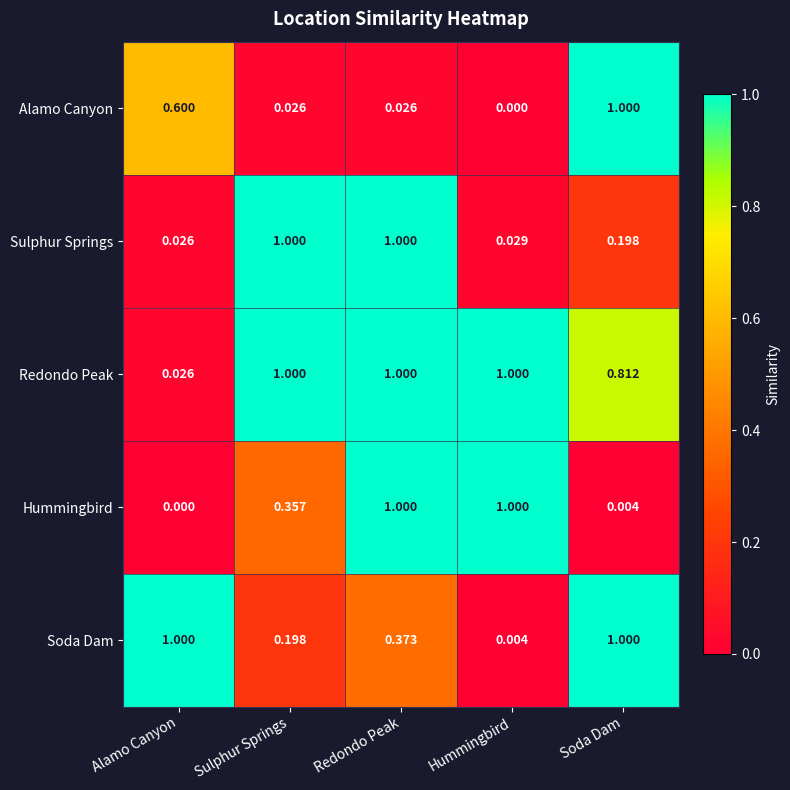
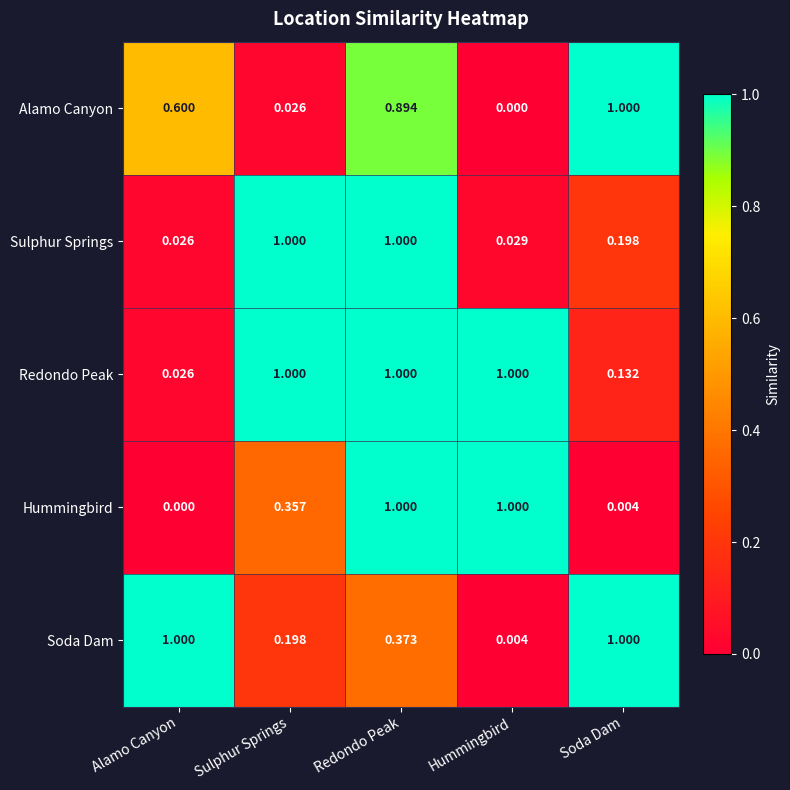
  {
    "Alamo Canyon": {
      "Alamo Canyon": 0.600,
      "Sulphur Springs": 0.026,
-     "Redondo Peak": 0.026,
+     "Redondo Peak": 0.894,
      "Hummingbird": 0.000,
      "Soda Dam": 1.000
    },
    "Sulphur Springs": {
      "Alamo Canyon": 0.026,
      "Sulphur Springs": 1.000,
      "Redondo Peak": 1.000,
      "Hummingbird": 0.029,
      "Soda Dam": 0.198
    },
    "Redondo Peak": {
      "Alamo Canyon": 0.026,
      "Sulphur Springs": 1.000,
      "Redondo Peak": 1.000,
      "Hummingbird": 1.000,
-     "Soda Dam": 0.812
+     "Soda Dam": 0.132
    },
    "Hummingbird": {
      "Alamo Canyon": 0.000,
      "Sulphur Springs": 0.357,
      "Redondo Peak": 1.000,
      "Hummingbird": 1.000,
      "Soda Dam": 0.004
    },
    "Soda Dam": {
      "Alamo Canyon": 1.000,
      "Sulphur Springs": 0.198,
      "Redondo Peak": 0.373,
      "Hummingbird": 0.004,
      "Soda Dam": 1.000
    }
  }
